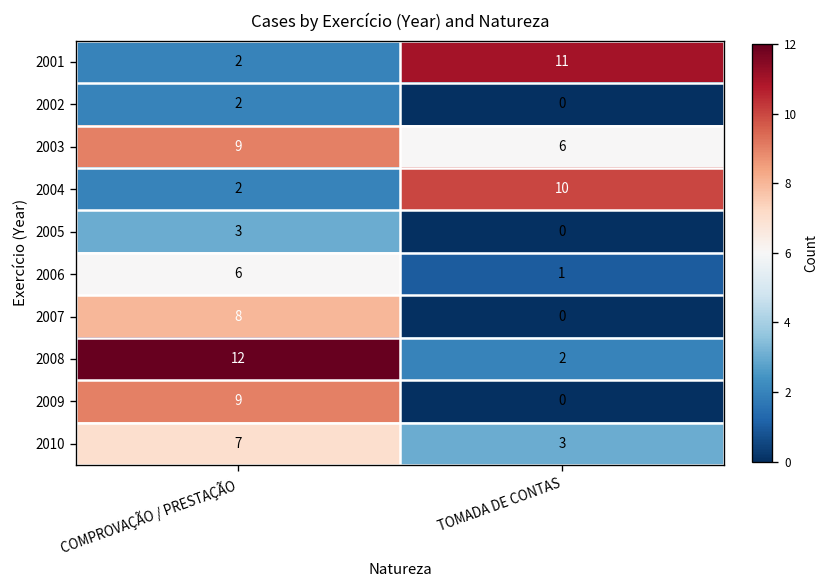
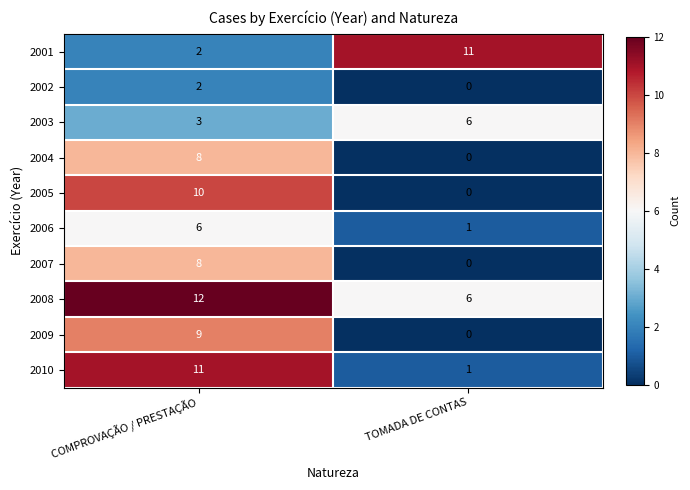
  {
    "2001": {
      "COMPROVAÇÃO / PRESTAÇÃO": 2,
      "TOMADA DE CONTAS": 11
    },
    "2002": {
      "COMPROVAÇÃO / PRESTAÇÃO": 2,
      "TOMADA DE CONTAS": 0
    },
    "2003": {
-     "COMPROVAÇÃO / PRESTAÇÃO": 9,
+     "COMPROVAÇÃO / PRESTAÇÃO": 3,
      "TOMADA DE CONTAS": 6
    },
    "2004": {
-     "COMPROVAÇÃO / PRESTAÇÃO": 2,
-     "TOMADA DE CONTAS": 10
+     "COMPROVAÇÃO / PRESTAÇÃO": 8,
+     "TOMADA DE CONTAS": 0
    },
    "2005": {
-     "COMPROVAÇÃO / PRESTAÇÃO": 3,
+     "COMPROVAÇÃO / PRESTAÇÃO": 10,
      "TOMADA DE CONTAS": 0
    },
    "2006": {
      "COMPROVAÇÃO / PRESTAÇÃO": 6,
      "TOMADA DE CONTAS": 1
    },
    "2007": {
      "COMPROVAÇÃO / PRESTAÇÃO": 8,
      "TOMADA DE CONTAS": 0
    },
    "2008": {
      "COMPROVAÇÃO / PRESTAÇÃO": 12,
-     "TOMADA DE CONTAS": 2
+     "TOMADA DE CONTAS": 6
    },
    "2009": {
      "COMPROVAÇÃO / PRESTAÇÃO": 9,
      "TOMADA DE CONTAS": 0
    },
    "2010": {
-     "COMPROVAÇÃO / PRESTAÇÃO": 7,
-     "TOMADA DE CONTAS": 3
+     "COMPROVAÇÃO / PRESTAÇÃO": 11,
+     "TOMADA DE CONTAS": 1
    }
  }
